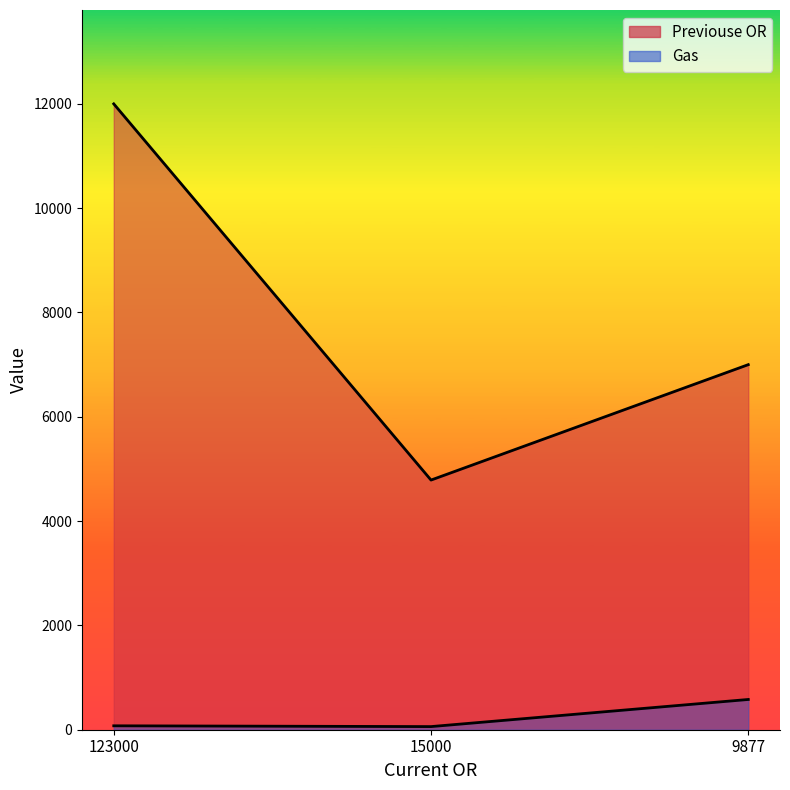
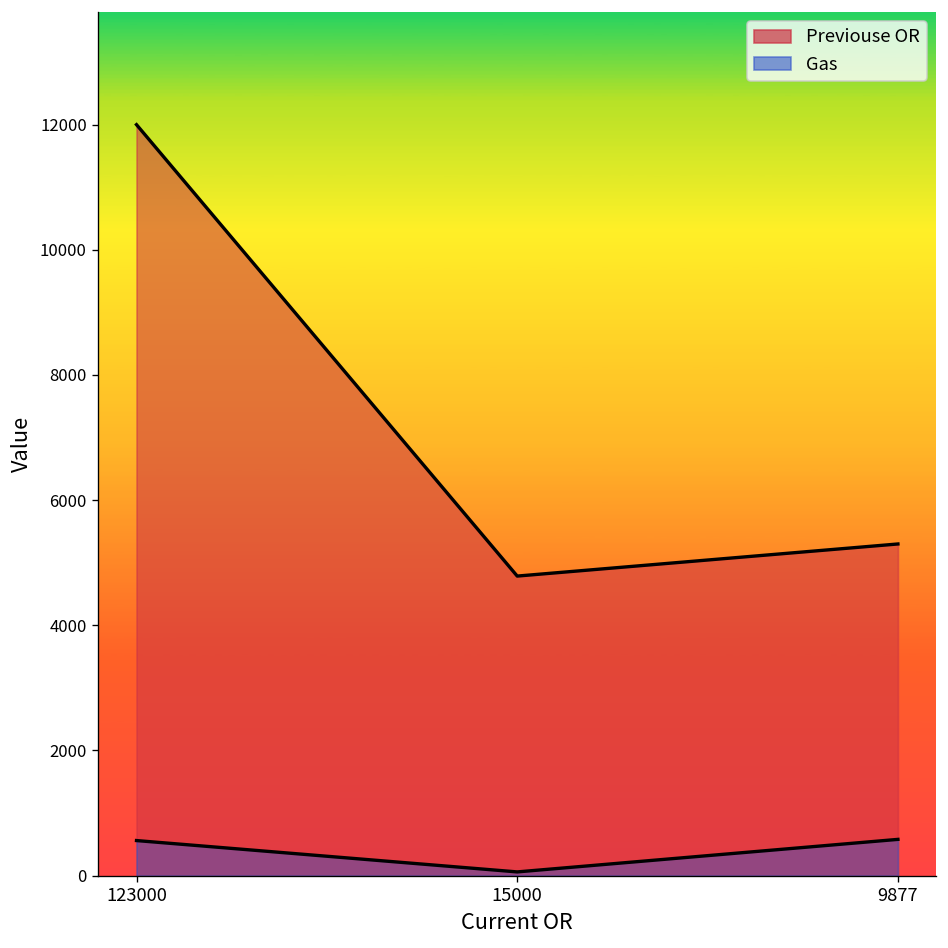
  {
    "Previouse OR": {
      "123000": 12000,
      "15000": 4800,
-     "9877": 7000
+     "9877": 5300
    },
    "Gas": {
-     "123000": 100,
+     "123000": 600,
      "15000": 100,
      "9877": 600
    }
  }
